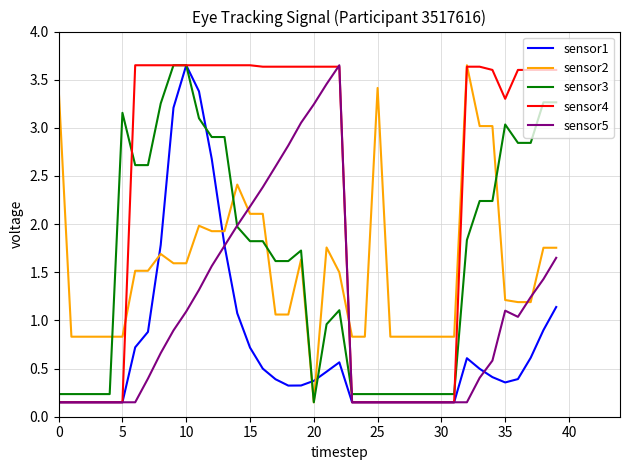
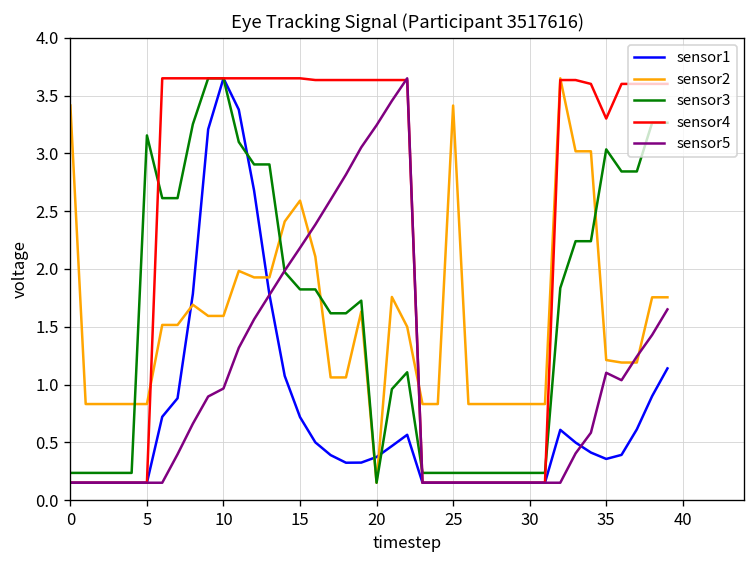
  {
    "sensor1": {
      "15": 0.7,
      "20": 0.4,
      "35": 0.4
    },
    "sensor2": {
      "0": 3.4,
      "5": 0.8,
      "10": 1.6,
-     "15": 2.1,
+     "15": 2.6,
      "25": 3.4,
      "30": 0.8,
      "35": 1.2
    },
    "sensor3": {
      "0": 0.2,
      "5": 3.2,
      "15": 1.8,
      "25": 0.2,
      "30": 0.2,
      "35": 3.0
    },
    "sensor4": {
      "15": 3.7,
      "20": 3.6,
      "35": 3.3
    },
    "sensor5": {
-     "10": 1.1,
+     "10": 1.0,
      "15": 2.2,
      "20": 3.2,
      "35": 1.1
    }
  }
